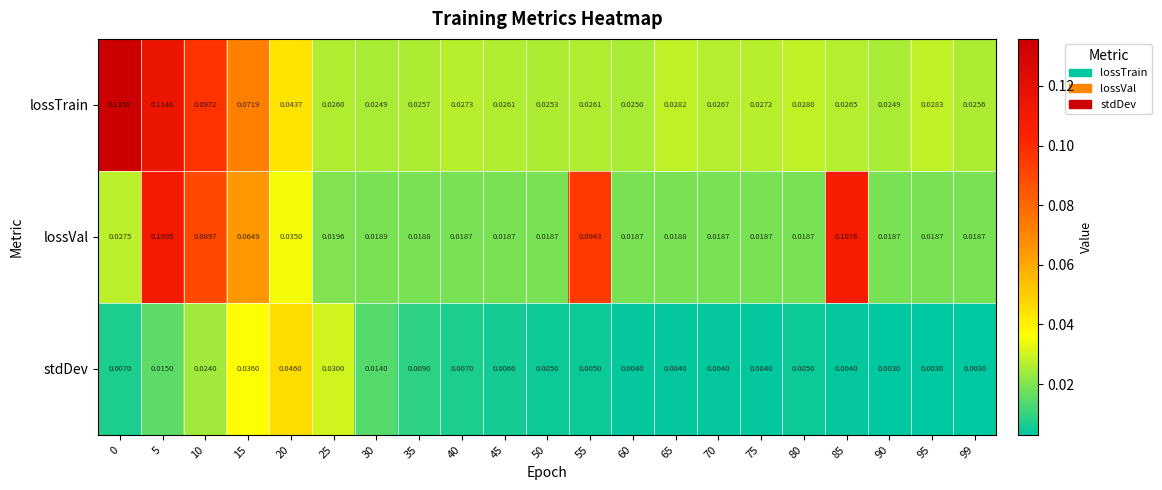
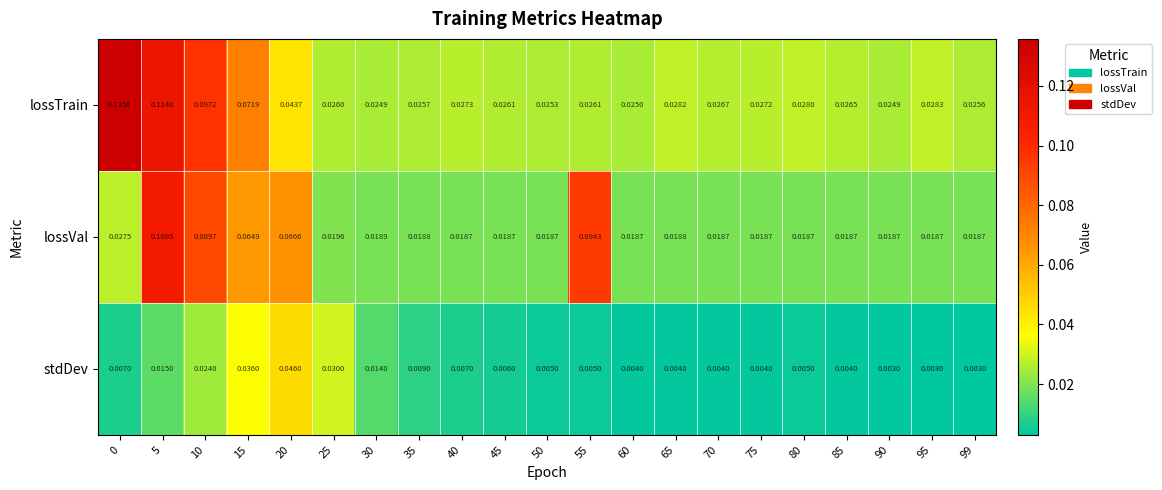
  {
    "lossTrain": {
      "0": 0.1358,
      "5": 0.1148,
      "10": 0.0972,
      "15": 0.0719,
      "20": 0.0437,
      "25": 0.0260,
      "30": 0.0249,
      "35": 0.0257,
      "40": 0.0273,
      "45": 0.0261,
      "50": 0.0253,
      "55": 0.0261,
      "60": 0.0250,
      "65": 0.0282,
      "70": 0.0267,
      "75": 0.0272,
      "80": 0.0280,
      "85": 0.0265,
      "90": 0.0249,
      "95": 0.0283,
      "99": 0.0256
    },
    "lossVal": {
      "0": 0.0275,
      "5": 0.1095,
      "10": 0.0897,
      "15": 0.0649,
-     "20": 0.0350,
+     "20": 0.0666,
      "25": 0.0196,
      "30": 0.0189,
      "35": 0.0188,
      "40": 0.0187,
      "45": 0.0187,
      "50": 0.0187,
      "55": 0.0943,
      "60": 0.0187,
      "65": 0.0188,
      "70": 0.0187,
      "75": 0.0187,
      "80": 0.0187,
-     "85": 0.1078,
+     "85": 0.0187,
      "90": 0.0187,
      "95": 0.0187,
      "99": 0.0187
    },
    "stdDev": {
      "0": 0.0070,
      "5": 0.0150,
      "10": 0.0240,
      "15": 0.0360,
      "20": 0.0460,
      "25": 0.0300,
      "30": 0.0140,
      "35": 0.0090,
      "40": 0.0070,
      "45": 0.0060,
      "50": 0.0050,
      "55": 0.0050,
      "60": 0.0040,
      "65": 0.0040,
      "70": 0.0040,
      "75": 0.0040,
      "80": 0.0050,
      "85": 0.0040,
      "90": 0.0030,
      "95": 0.0030,
      "99": 0.0030
    }
  }
